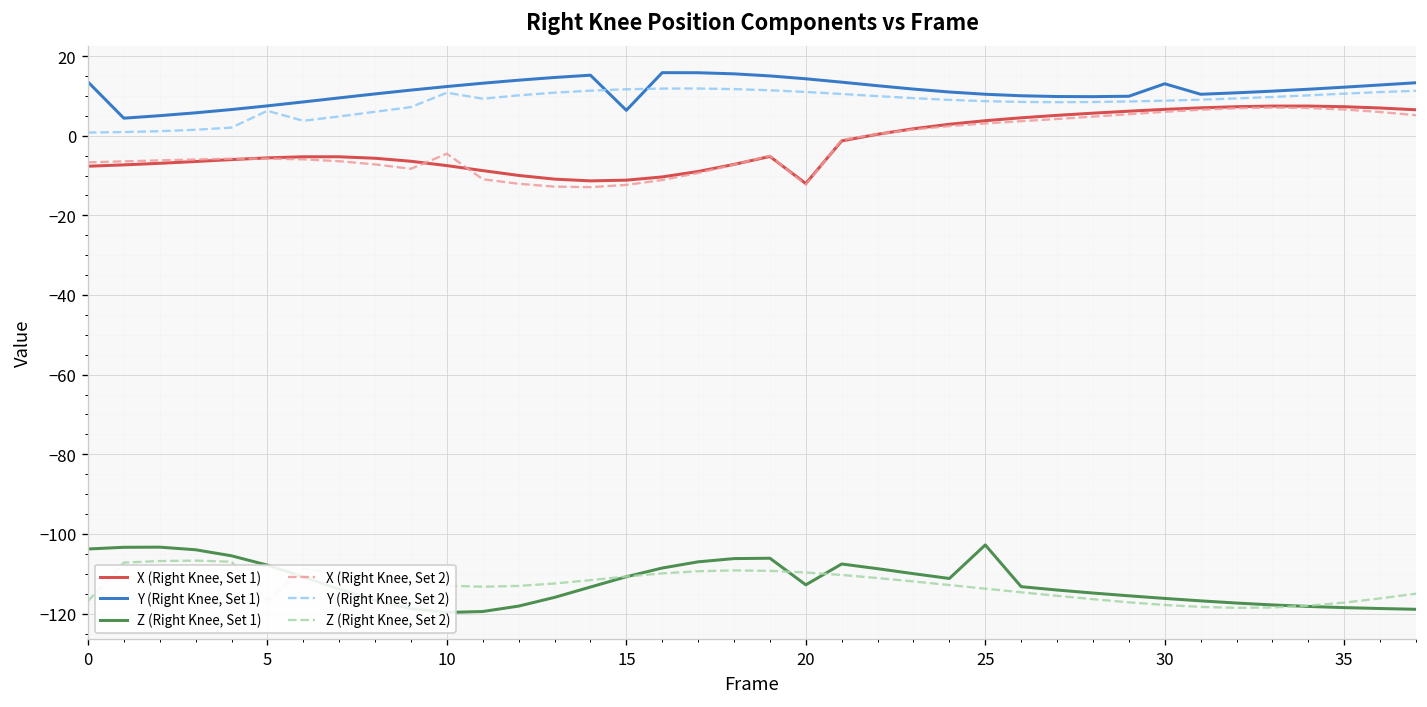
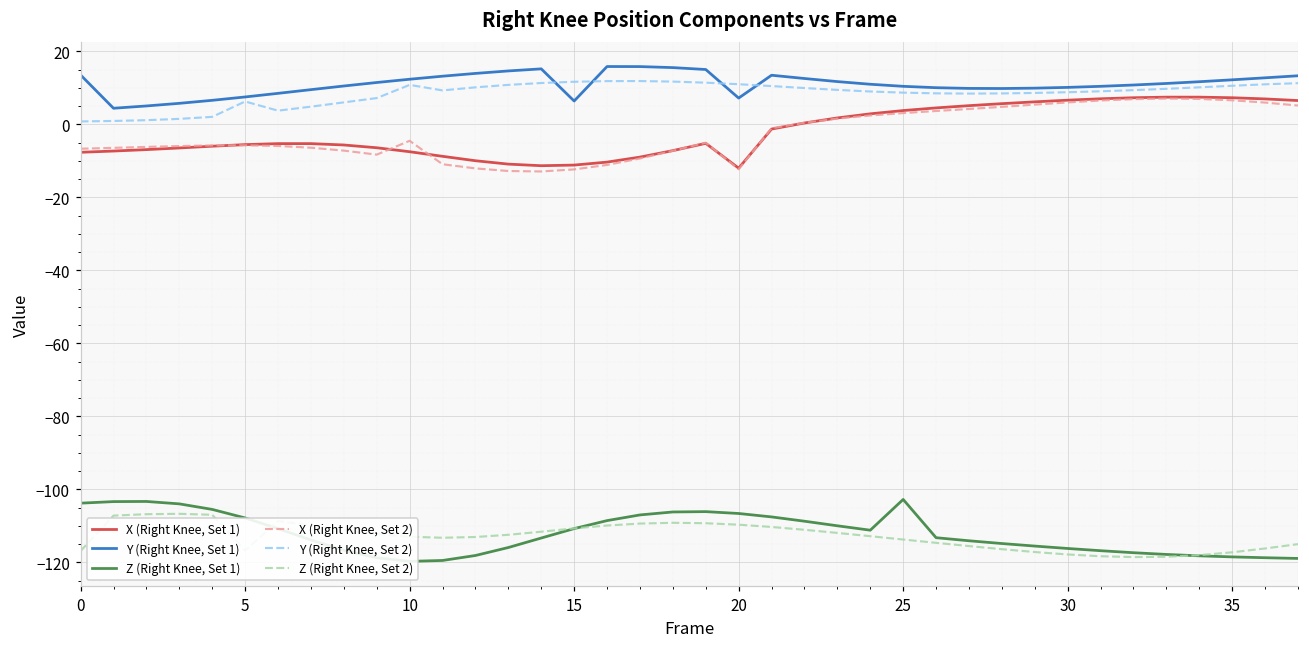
  {
    "X (Right Knee, Set 1)": {
      "0": -8,
      "10": -8,
      "15": -11
    },
    "Y (Right Knee, Set 1)": {
      "0": 14,
      "5": 7,
      "10": 12,
      "15": 6,
-     "20": 14,
+     "20": 7,
      "25": 10,
-     "30": 13,
+     "30": 10,
      "35": 12
    },
    "Z (Right Knee, Set 1)": {
      "0": -104,
      "5": -108,
-     "20": -113,
+     "20": -107,
      "25": -103,
      "30": -116,
      "35": -119
    },
    "X (Right Knee, Set 2)": {
      "0": -7,
      "10": -5,
      "15": -12
    },
    "Y (Right Knee, Set 2)": {
      "0": 1,
      "5": 6,
      "10": 11,
      "15": 12,
      "20": 11,
      "25": 9,
      "30": 9,
      "35": 11
    },
    "Z (Right Knee, Set 2)": {
      "0": -117,
      "20": -110,
      "25": -114,
      "30": -118,
      "35": -117
    }
  }
